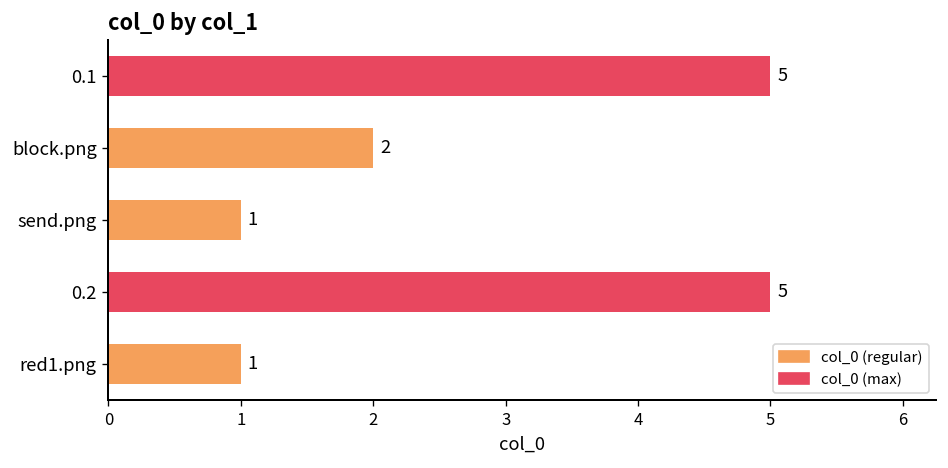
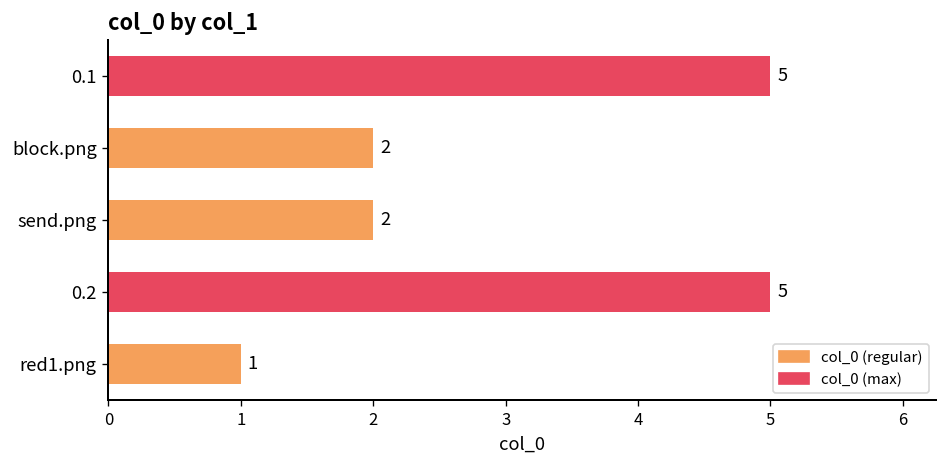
  {
    "0.1": 5,
    "block.png": 2,
-   "send.png": 1,
+   "send.png": 2,
    "0.2": 5,
    "red1.png": 1
  }
